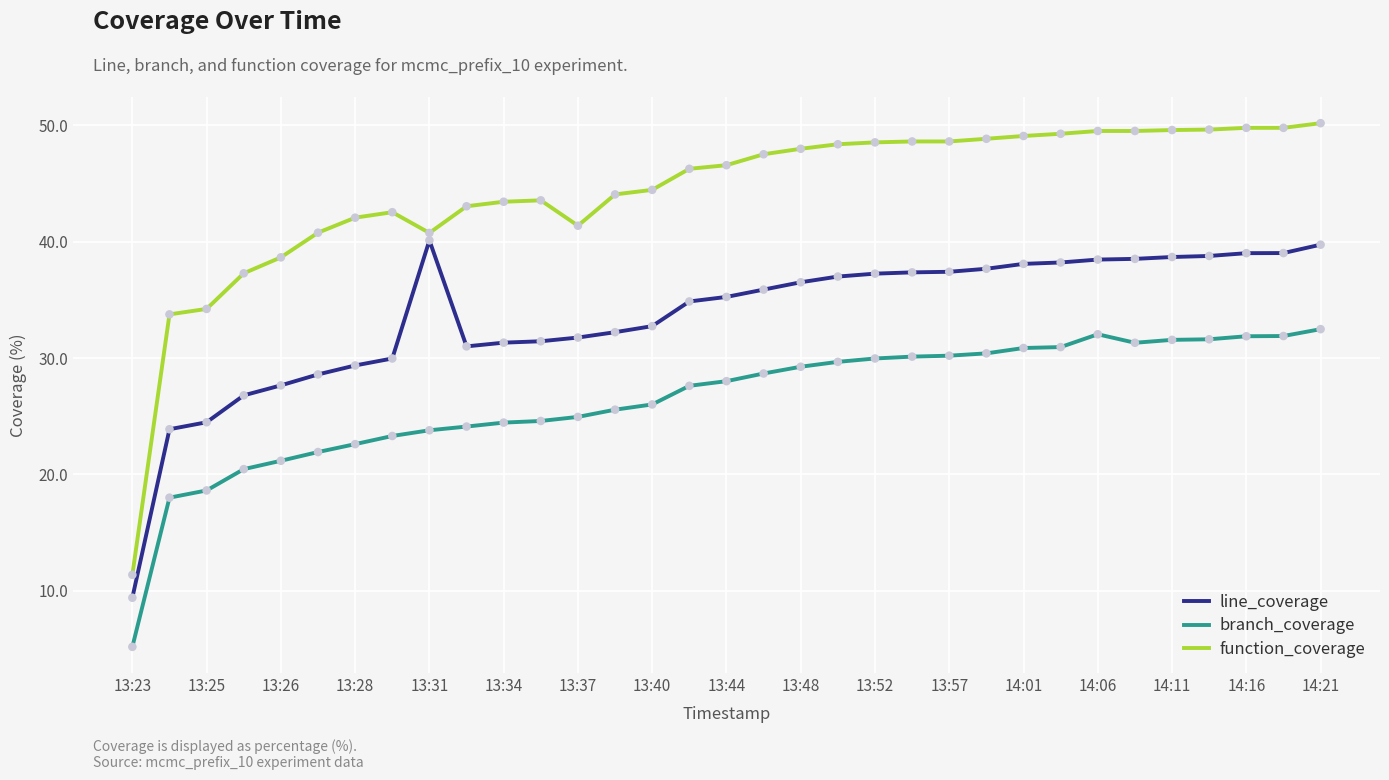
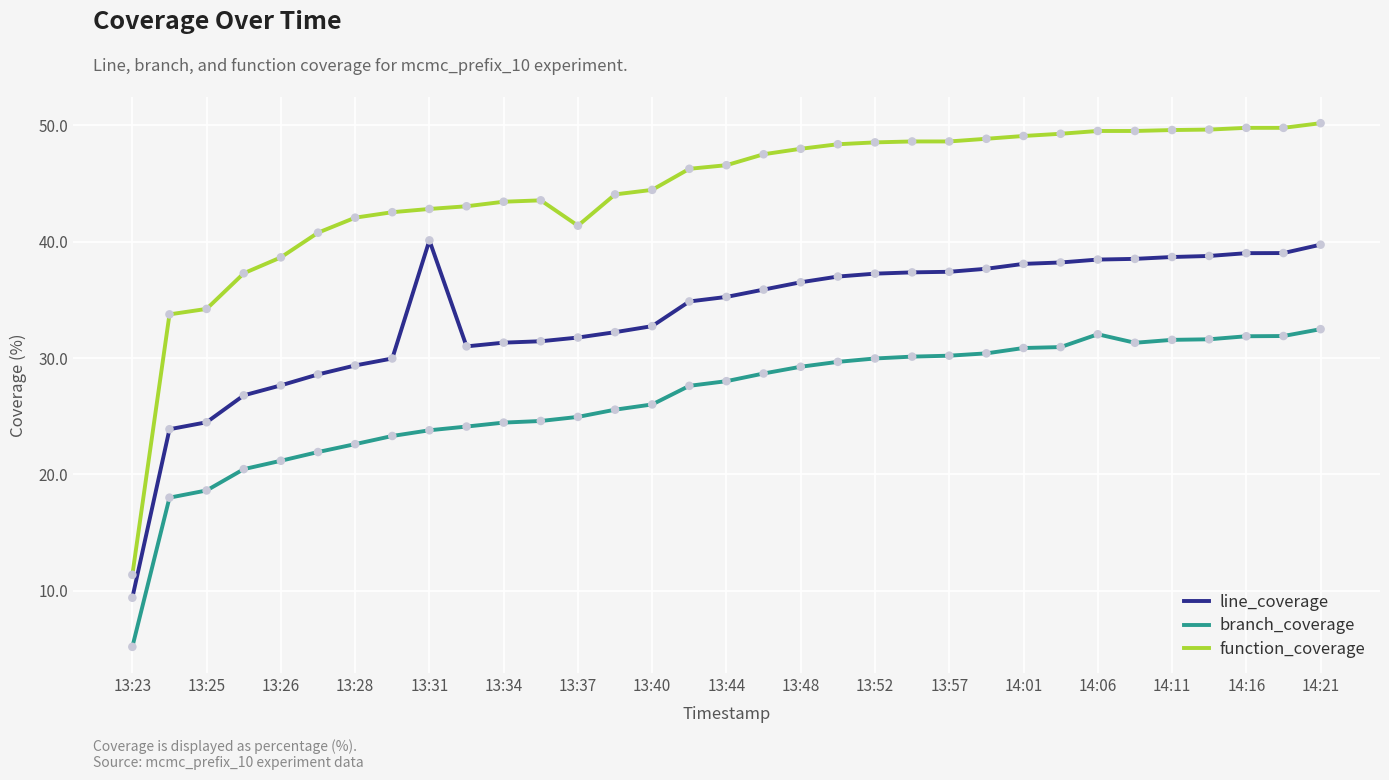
  {
    "line_coverage": {
      "13:23": 9.4,
      "13:26": 27.7,
      "13:28": 29.4,
      "13:31": 40.1,
      "13:34": 31.3,
      "13:37": 31.8,
      "13:40": 32.7,
      "13:44": 35.3,
      "13:48": 36.5,
      "13:52": 37.3,
      "13:57": 37.4,
      "14:01": 38.1,
      "14:06": 38.5,
      "14:11": 38.7,
      "14:16": 39.0,
      "14:21": 39.7
    },
    "branch_coverage": {
      "13:23": 5.2,
      "13:26": 21.2,
      "13:28": 22.6,
      "13:31": 23.8,
      "13:34": 24.5,
      "13:37": 24.9,
      "13:40": 26.0,
      "13:44": 28.0,
      "13:48": 29.3,
      "13:52": 30.0,
      "13:57": 30.2,
      "14:01": 30.9,
      "14:06": 32.0,
      "14:11": 31.6,
      "14:16": 31.9,
      "14:21": 32.5
    },
    "function_coverage": {
      "13:23": 11.4,
      "13:26": 38.7,
      "13:28": 42.1,
-     "13:31": 40.8,
+     "13:31": 42.8,
      "13:34": 43.4,
      "13:37": 41.4,
      "13:40": 44.5,
      "13:44": 46.6,
      "13:48": 48.0,
      "13:52": 48.5,
      "13:57": 48.6,
      "14:01": 49.1,
      "14:06": 49.5,
      "14:11": 49.6,
      "14:16": 49.8,
      "14:21": 50.2
    }
  }
